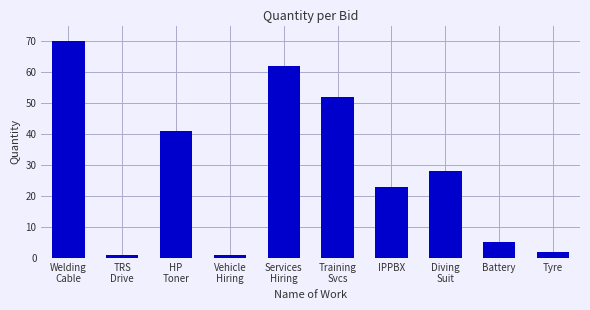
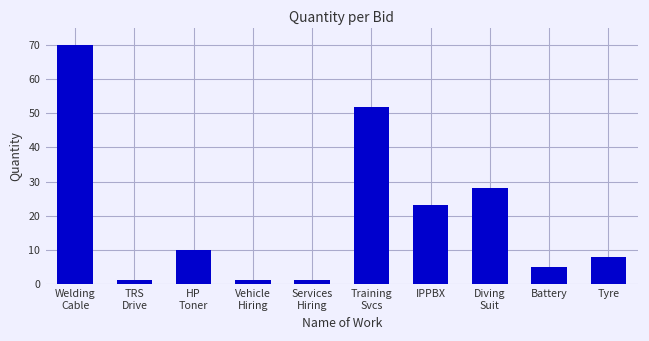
  {
    "Welding Cable": 70,
    "TRS Drive": 1,
-   "HP Toner": 41,
+   "HP Toner": 10,
    "Vehicle Hiring": 1,
-   "Services Hiring": 62,
+   "Services Hiring": 1,
    "Training Svcs": 52,
    "IPPBX": 23,
    "Diving Suit": 28,
    "Battery": 5,
-   "Tyre": 2
+   "Tyre": 8
  }
